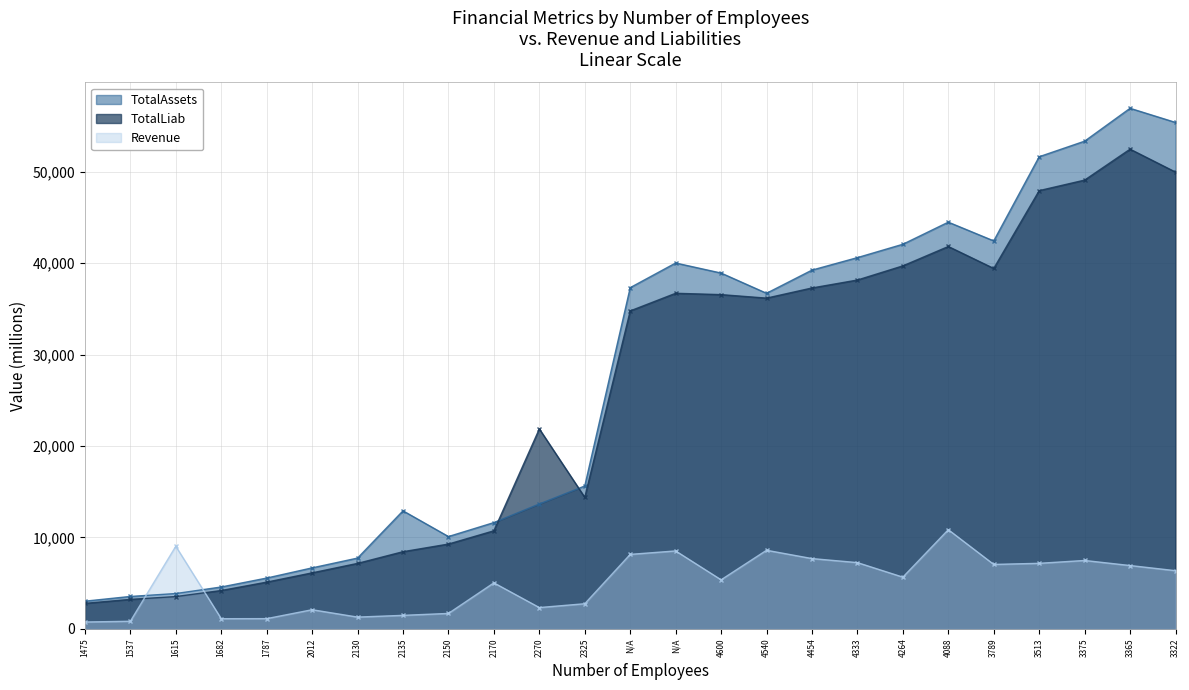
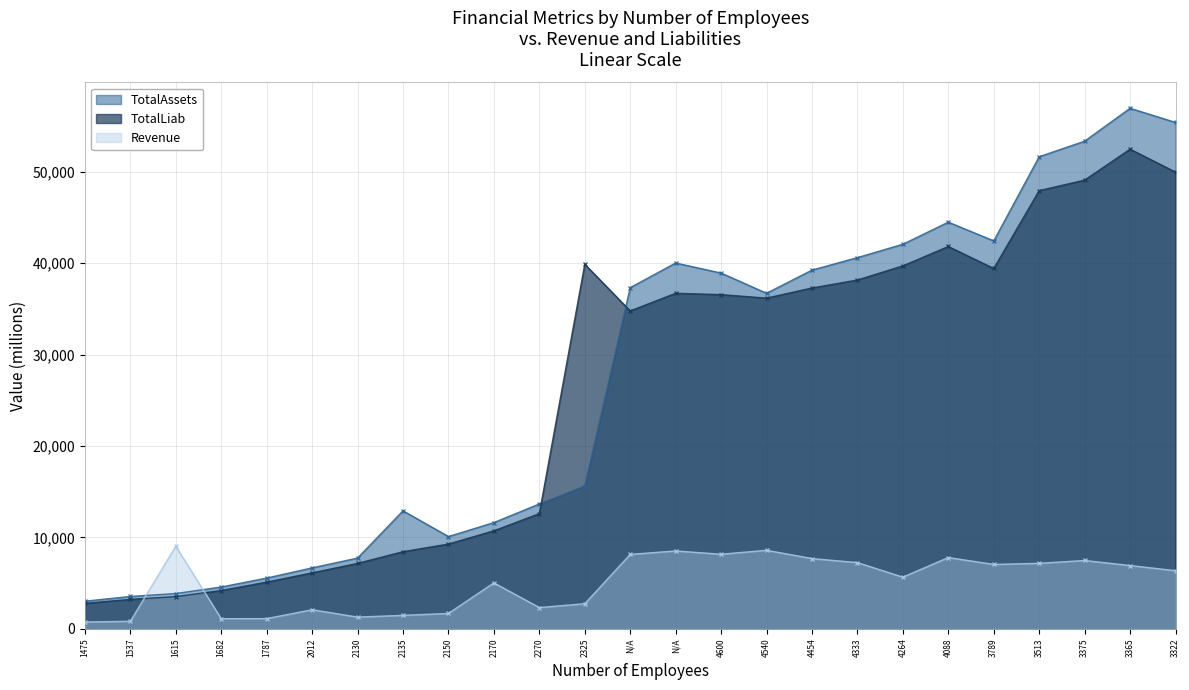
  {
    "TotalAssets": {
      "1537": "4,000",
      "1615": "4,000",
      "1682": "5,000",
      "1787": "6,000",
      "2012": "7,000",
      "2130": "8,000",
      "2135": "13,000",
      "2150": "10,000",
      "2170": "12,000",
      "2270": "14,000",
      "2325": "16,000",
      "4600": "39,000",
      "4540": "37,000",
      "4454": "39,000",
      "4333": "41,000",
      "4264": "42,000",
      "4088": "44,000",
      "3789": "42,000",
      "3513": "52,000",
      "3375": "53,000",
      "3365": "57,000",
      "3322": "55,000"
    },
    "TotalLiab": {
      "1537": "3,000",
      "1615": "4,000",
      "1682": "4,000",
      "1787": "5,000",
      "2012": "6,000",
      "2130": "7,000",
      "2135": "8,000",
      "2150": "9,000",
      "2170": "11,000",
-     "2270": "22,000",
-     "2325": "14,000",
+     "2270": "13,000",
+     "2325": "40,000",
      "4600": "37,000",
      "4540": "36,000",
      "4454": "37,000",
      "4333": "38,000",
      "4264": "40,000",
      "4088": "42,000",
      "3789": "39,000",
      "3513": "48,000",
      "3375": "49,000",
      "3365": "52,000",
      "3322": "50,000"
    },
    "Revenue": {
      "1475": "1,000",
      "1537": "1,000",
      "1615": "9,000",
      "1682": "1,000",
      "1787": "1,000",
      "2012": "2,000",
      "2130": "1,000",
      "2135": "1,000",
      "2150": "2,000",
      "2170": "5,000",
      "2270": "2,000",
      "2325": "3,000",
-     "4600": "5,000",
+     "4600": "8,000",
      "4540": "9,000",
      "4454": "8,000",
      "4333": "7,000",
      "4264": "6,000",
-     "4088": "11,000",
+     "4088": "8,000",
      "3789": "7,000",
      "3513": "7,000",
      "3375": "7,000",
      "3365": "7,000",
      "3322": "6,000"
    }
  }
